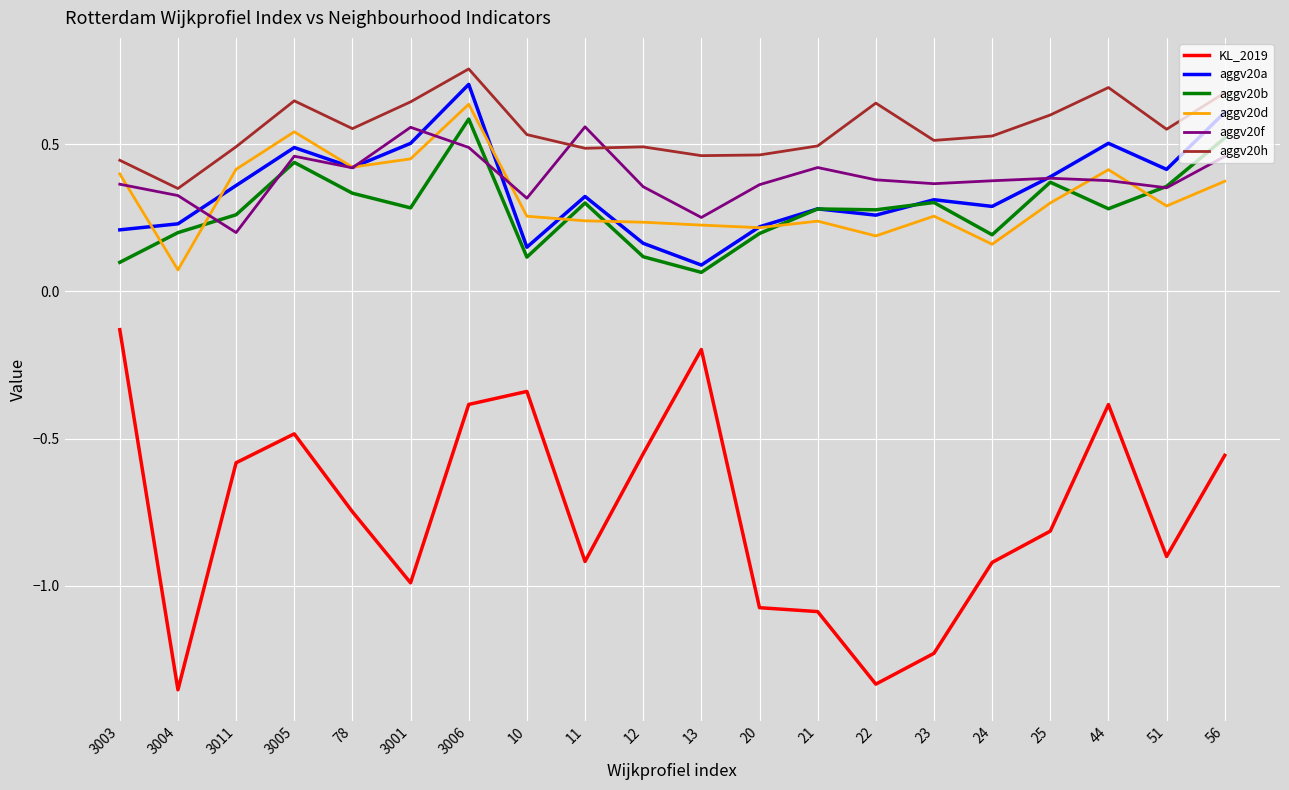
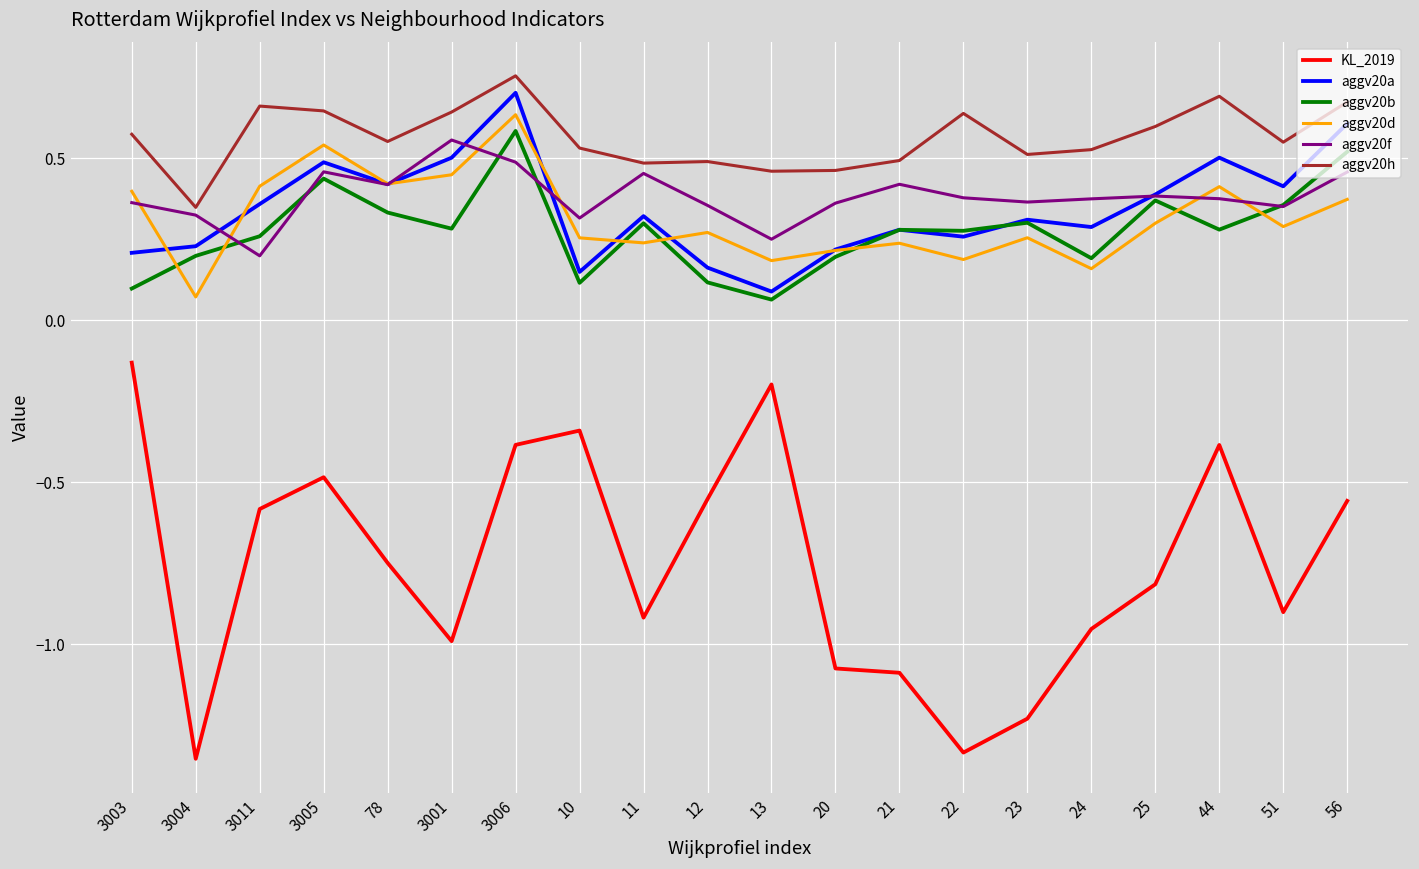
  {
    "KL_2019": {
      "3003": -0.13,
      "3004": -1.35,
      "3011": -0.58,
      "3005": -0.48,
      "78": -0.75,
      "3001": -0.99,
      "3006": -0.38,
      "10": -0.34,
      "11": -0.92,
      "12": -0.55,
      "13": -0.20,
      "20": -1.07,
      "21": -1.09,
      "22": -1.33,
      "23": -1.23,
-     "24": -0.92,
+     "24": -0.95,
      "25": -0.81,
      "44": -0.38,
      "51": -0.90,
      "56": -0.56
    },
    "aggv20a": {
      "3003": 0.21,
      "3004": 0.23,
      "3011": 0.36,
      "3005": 0.49,
      "3001": 0.50,
      "3006": 0.70,
      "10": 0.15,
      "11": 0.32,
      "12": 0.16,
      "13": 0.09,
      "22": 0.26,
      "23": 0.31,
      "24": 0.29,
      "44": 0.50,
      "51": 0.41
    },
    "aggv20b": {
      "3003": 0.10,
      "3004": 0.20,
      "3011": 0.26,
      "3005": 0.44,
      "78": 0.33,
      "3001": 0.28,
      "3006": 0.58,
      "10": 0.12,
      "11": 0.30,
      "12": 0.12,
      "13": 0.06,
      "20": 0.20,
      "22": 0.28,
      "23": 0.30,
      "24": 0.19,
      "25": 0.37,
      "44": 0.28
    },
    "aggv20d": {
      "3003": 0.40,
      "3004": 0.07,
      "3011": 0.41,
      "3005": 0.54,
      "3001": 0.45,
      "3006": 0.64,
      "10": 0.25,
      "11": 0.24,
-     "12": 0.23,
-     "13": 0.22,
+     "12": 0.27,
+     "13": 0.18,
      "21": 0.24,
      "22": 0.19,
      "23": 0.26,
      "24": 0.16,
      "25": 0.30,
      "44": 0.41,
      "51": 0.29,
      "56": 0.37
    },
    "aggv20f": {
      "3003": 0.36,
      "3004": 0.33,
      "3011": 0.20,
      "3005": 0.46,
      "3001": 0.56,
      "3006": 0.49,
      "10": 0.32,
-     "11": 0.56,
+     "11": 0.45,
      "12": 0.36,
      "13": 0.25,
      "20": 0.36,
      "21": 0.42,
      "22": 0.38,
      "23": 0.37,
      "24": 0.38,
      "44": 0.38
    },
    "aggv20h": {
-     "3003": 0.44,
+     "3003": 0.57,
      "3004": 0.35,
-     "3011": 0.49,
+     "3011": 0.66,
      "3005": 0.65,
      "78": 0.55,
      "3001": 0.64,
      "3006": 0.76,
      "10": 0.53,
      "11": 0.49,
      "12": 0.49,
      "13": 0.46,
      "20": 0.46,
      "21": 0.49,
      "22": 0.64,
      "23": 0.51,
      "24": 0.53,
      "25": 0.60,
      "44": 0.69,
      "51": 0.55
    }
  }
